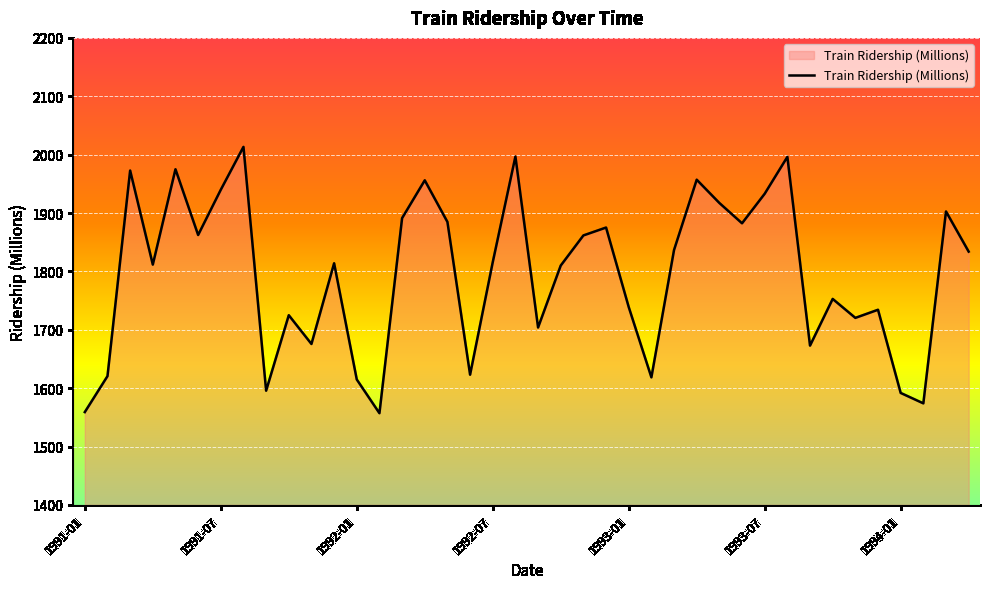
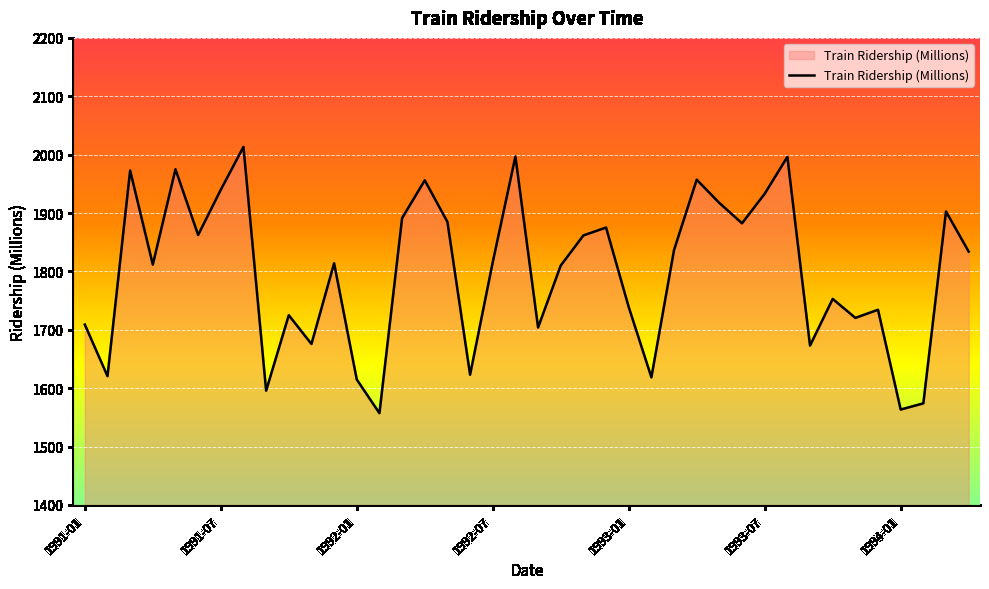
  {
-   "1991-01": 1560,
+   "1991-01": 1710,
    "1991-07": 1940,
    "1992-01": 1610,
    "1992-07": 1820,
    "1993-01": 1740,
    "1993-07": 1930,
-   "1994-01": 1590
+   "1994-01": 1560
  }
